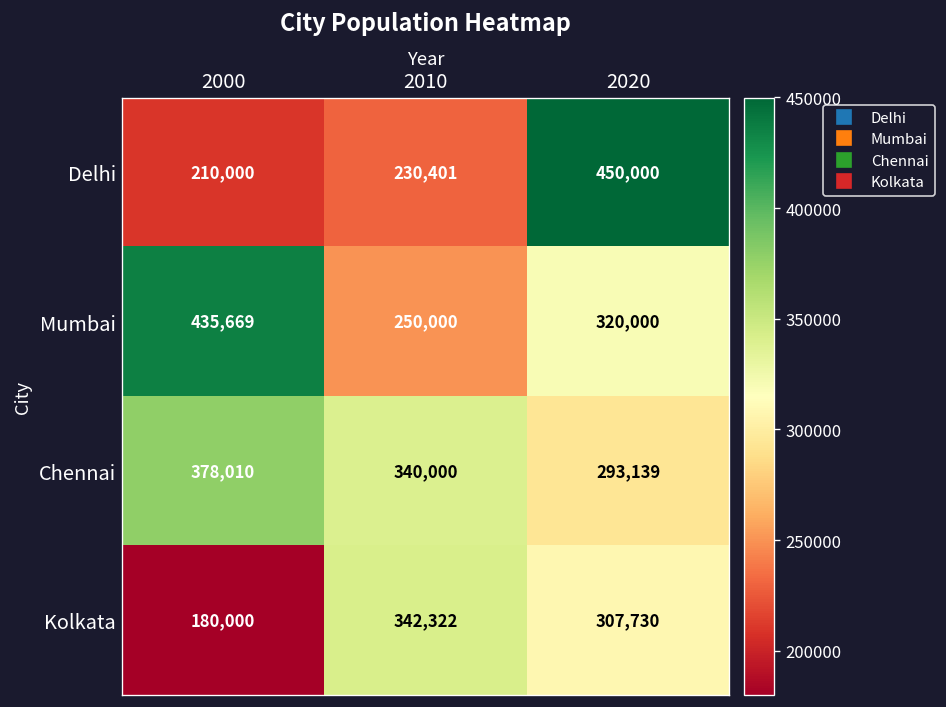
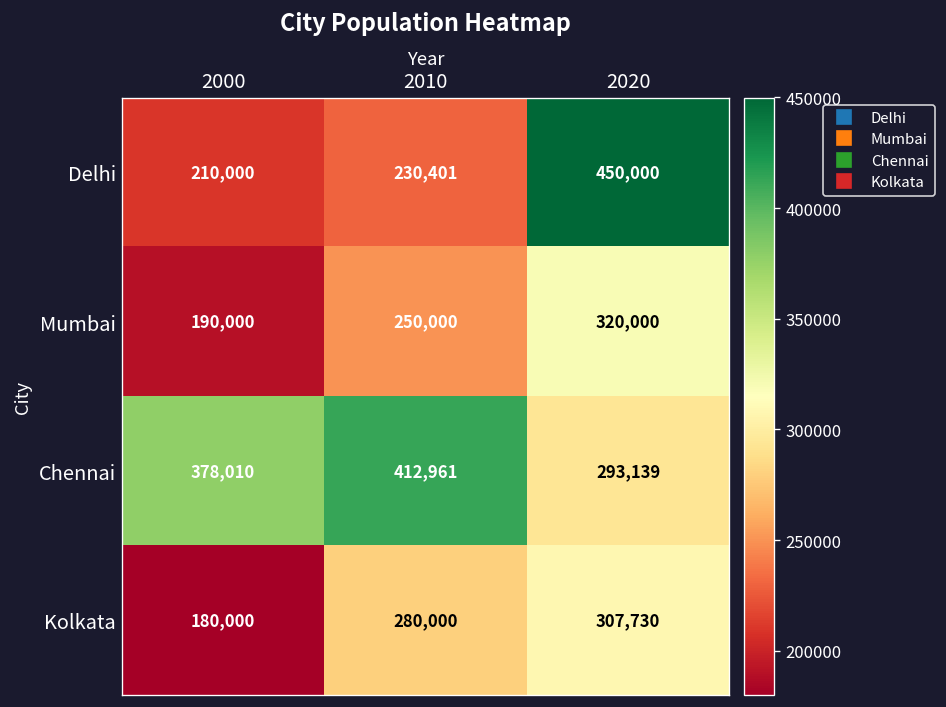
  {
    "Delhi": {
      "2000": "210,000",
      "2010": "230,401",
      "2020": "450,000"
    },
    "Mumbai": {
-     "2000": "435,669",
+     "2000": "190,000",
      "2010": "250,000",
      "2020": "320,000"
    },
    "Chennai": {
      "2000": "378,010",
-     "2010": "340,000",
+     "2010": "412,961",
      "2020": "293,139"
    },
    "Kolkata": {
      "2000": "180,000",
-     "2010": "342,322",
+     "2010": "280,000",
      "2020": "307,730"
    }
  }
